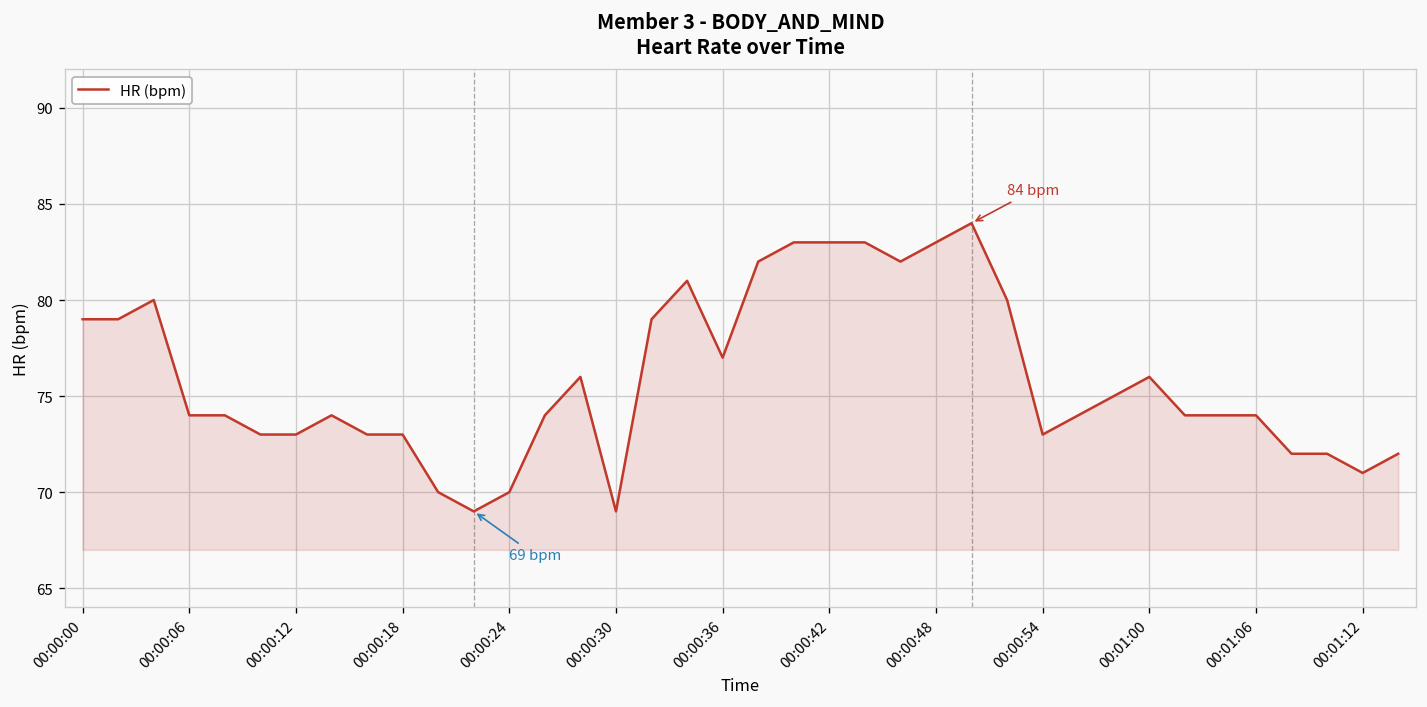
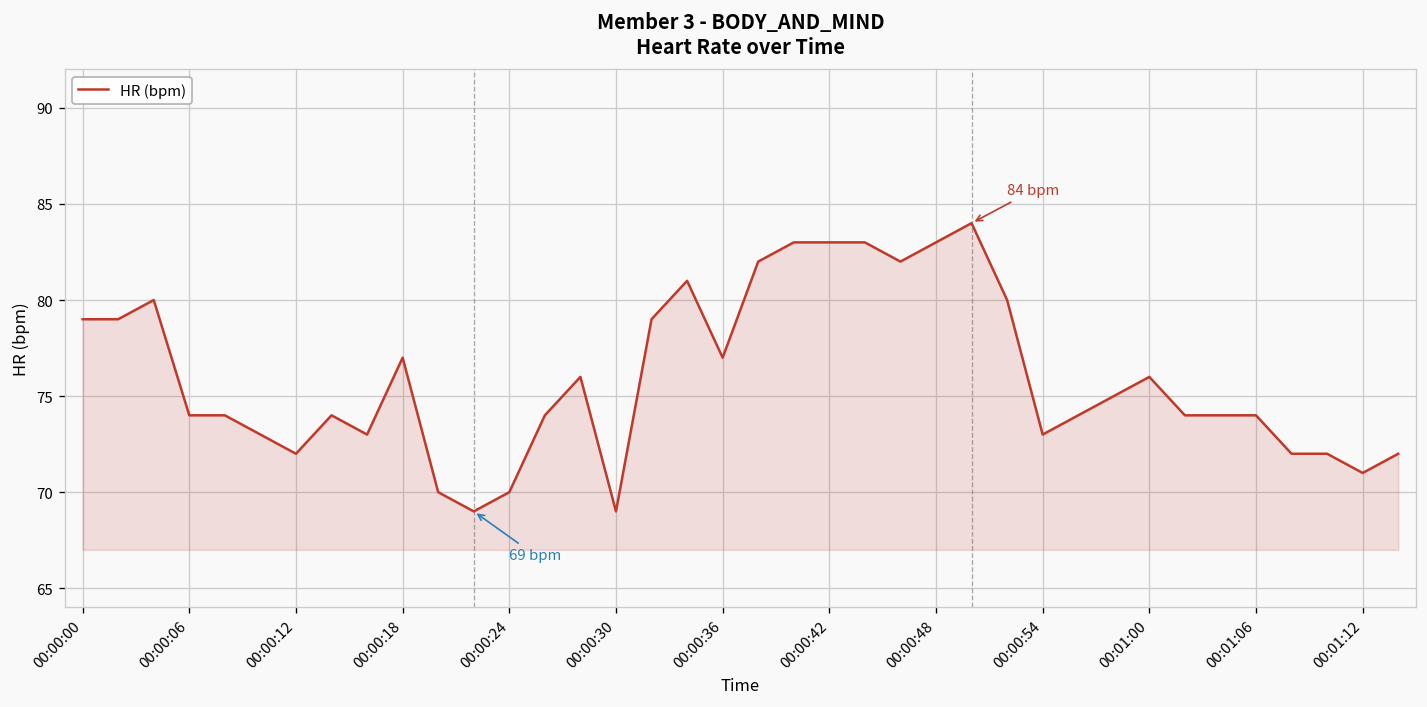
  {
    "00:00:00": 79,
    "00:00:06": 74,
-   "00:00:12": 73,
-   "00:00:18": 73,
+   "00:00:12": 72,
+   "00:00:18": 77,
    "00:00:24": 70,
    "00:00:30": 69,
    "00:00:36": 77,
    "00:00:42": 83,
    "00:00:48": 83,
    "00:00:54": 73,
    "00:01:00": 76,
    "00:01:06": 74,
    "00:01:12": 71
  }
